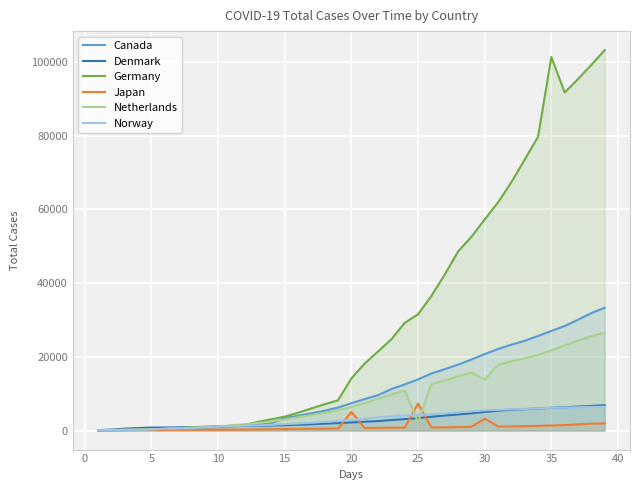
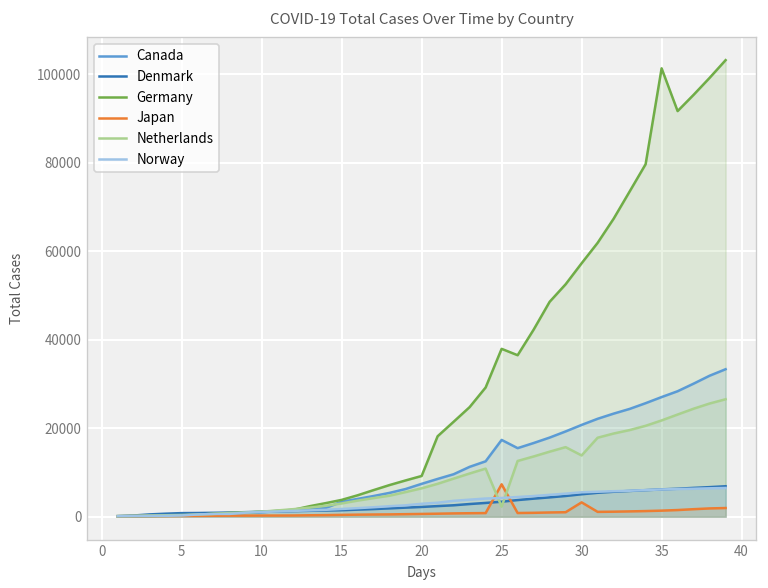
  {
    "Canada": {
      "20": 7000,
-     "25": 14000,
+     "25": 17000,
      "30": 21000,
      "35": 27000
    },
    "Denmark": {
      "20": 2000,
      "25": 3000
    },
    "Germany": {
-     "20": 14000,
-     "25": 32000,
+     "20": 9000,
+     "25": 38000,
      "30": 57000,
      "35": 101000
    },
    "Japan": {
      "10": 0,
      "15": 0,
-     "20": 5000,
+     "20": 1000,
      "25": 7000,
      "30": 3000,
      "35": 1000
    },
    "Netherlands": {
      "20": 6000,
      "25": 2000,
      "30": 14000,
      "35": 22000
    },
    "Norway": {
      "20": 3000,
      "25": 4000
    }
  }
